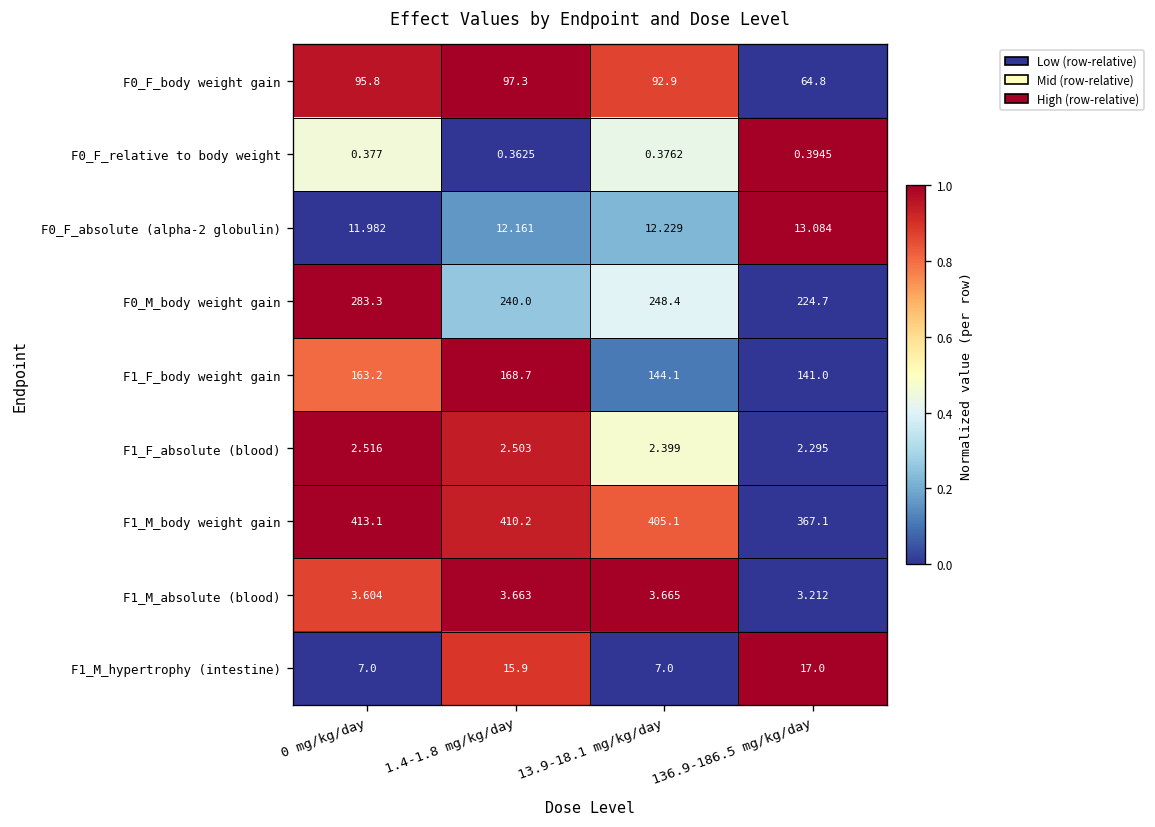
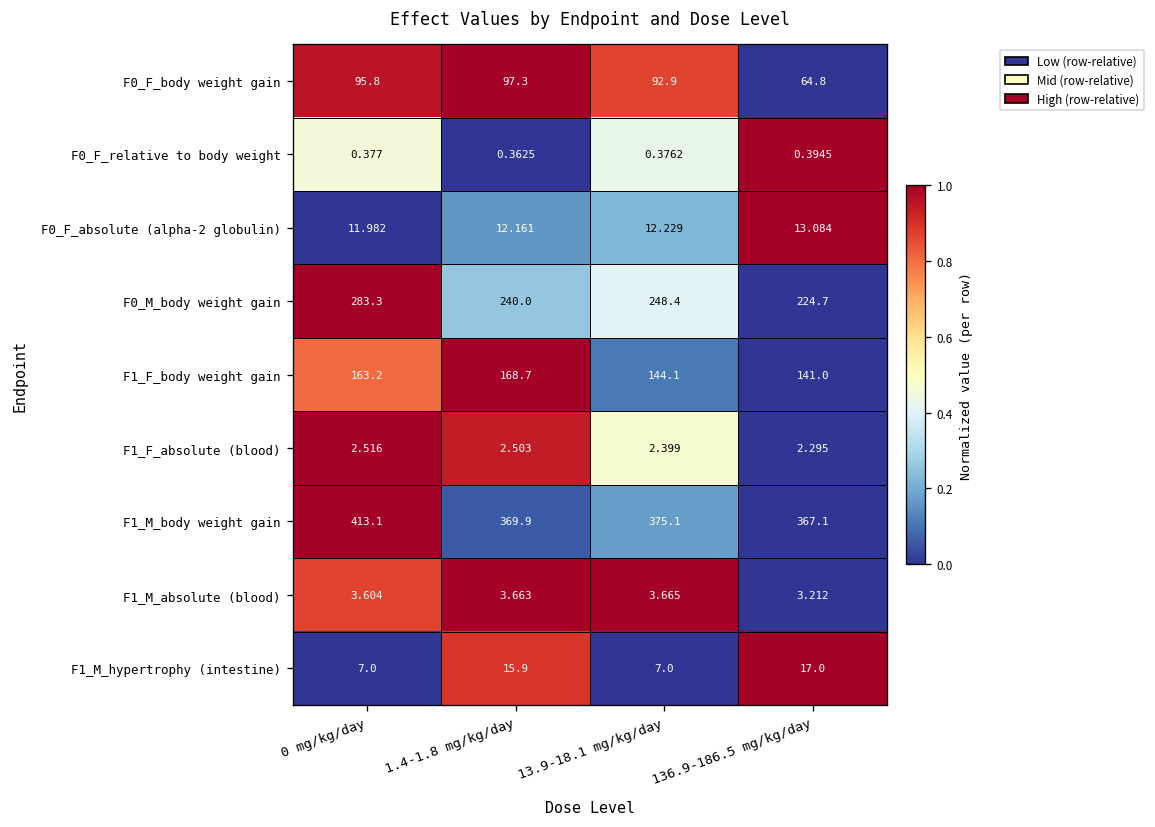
  {
    "F0_F_body weight gain": {
      "0 mg/kg/day": 95.8,
      "1.4-1.8 mg/kg/day": 97.3,
      "13.9-18.1 mg/kg/day": 92.9,
      "136.9-186.5 mg/kg/day": 64.8
    },
    "F0_F_relative to body weight": {
      "0 mg/kg/day": 0.377,
      "1.4-1.8 mg/kg/day": 0.3625,
      "13.9-18.1 mg/kg/day": 0.3762,
      "136.9-186.5 mg/kg/day": 0.3945
    },
    "F0_F_absolute (alpha-2 globulin)": {
      "0 mg/kg/day": 11.982,
      "1.4-1.8 mg/kg/day": 12.161,
      "13.9-18.1 mg/kg/day": 12.229,
      "136.9-186.5 mg/kg/day": 13.084
    },
    "F0_M_body weight gain": {
      "0 mg/kg/day": 283.3,
      "1.4-1.8 mg/kg/day": 240.0,
      "13.9-18.1 mg/kg/day": 248.4,
      "136.9-186.5 mg/kg/day": 224.7
    },
    "F1_F_body weight gain": {
      "0 mg/kg/day": 163.2,
      "1.4-1.8 mg/kg/day": 168.7,
      "13.9-18.1 mg/kg/day": 144.1,
      "136.9-186.5 mg/kg/day": 141.0
    },
    "F1_F_absolute (blood)": {
      "0 mg/kg/day": 2.516,
      "1.4-1.8 mg/kg/day": 2.503,
      "13.9-18.1 mg/kg/day": 2.399,
      "136.9-186.5 mg/kg/day": 2.295
    },
    "F1_M_body weight gain": {
      "0 mg/kg/day": 413.1,
-     "1.4-1.8 mg/kg/day": 410.2,
-     "13.9-18.1 mg/kg/day": 405.1,
+     "1.4-1.8 mg/kg/day": 369.9,
+     "13.9-18.1 mg/kg/day": 375.1,
      "136.9-186.5 mg/kg/day": 367.1
    },
    "F1_M_absolute (blood)": {
      "0 mg/kg/day": 3.604,
      "1.4-1.8 mg/kg/day": 3.663,
      "13.9-18.1 mg/kg/day": 3.665,
      "136.9-186.5 mg/kg/day": 3.212
    },
    "F1_M_hypertrophy (intestine)": {
      "0 mg/kg/day": 7.0,
      "1.4-1.8 mg/kg/day": 15.9,
      "13.9-18.1 mg/kg/day": 7.0,
      "136.9-186.5 mg/kg/day": 17.0
    }
  }
